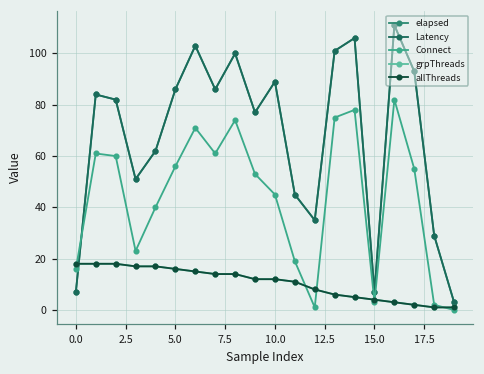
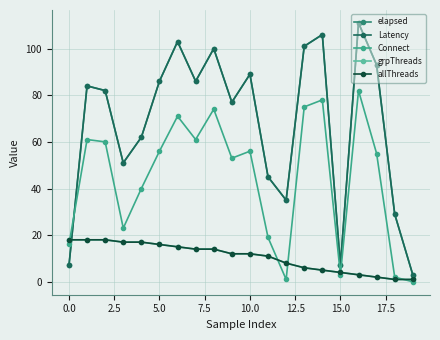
  {
    "Connect": {
      "0.0": 16,
      "5.0": 56,
-     "10.0": 45
+     "10.0": 56
    }
  }
